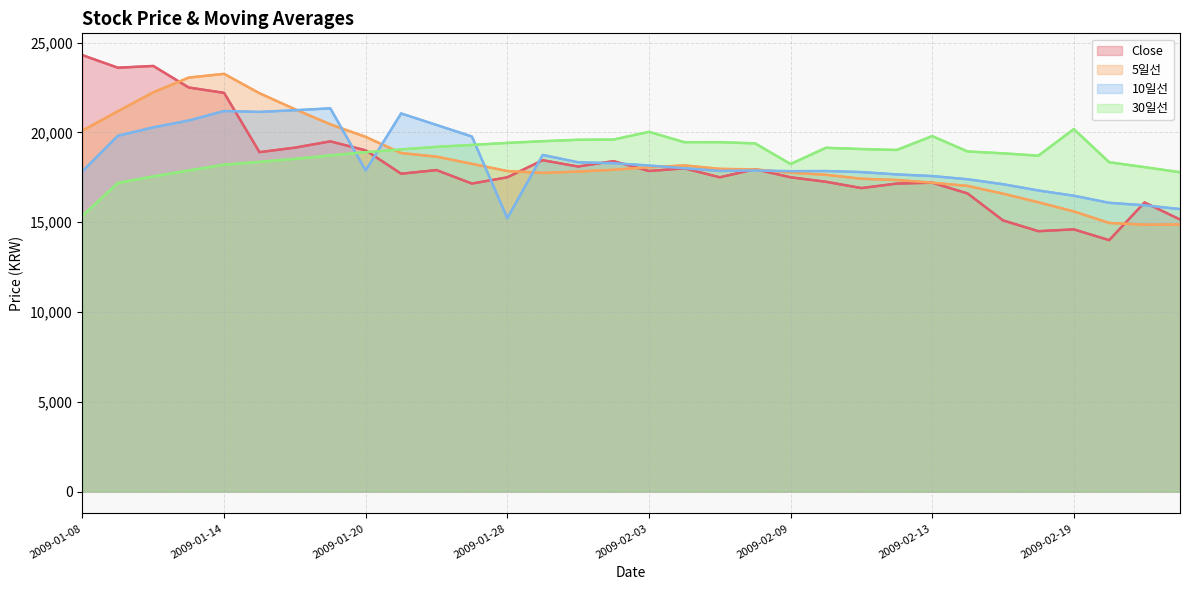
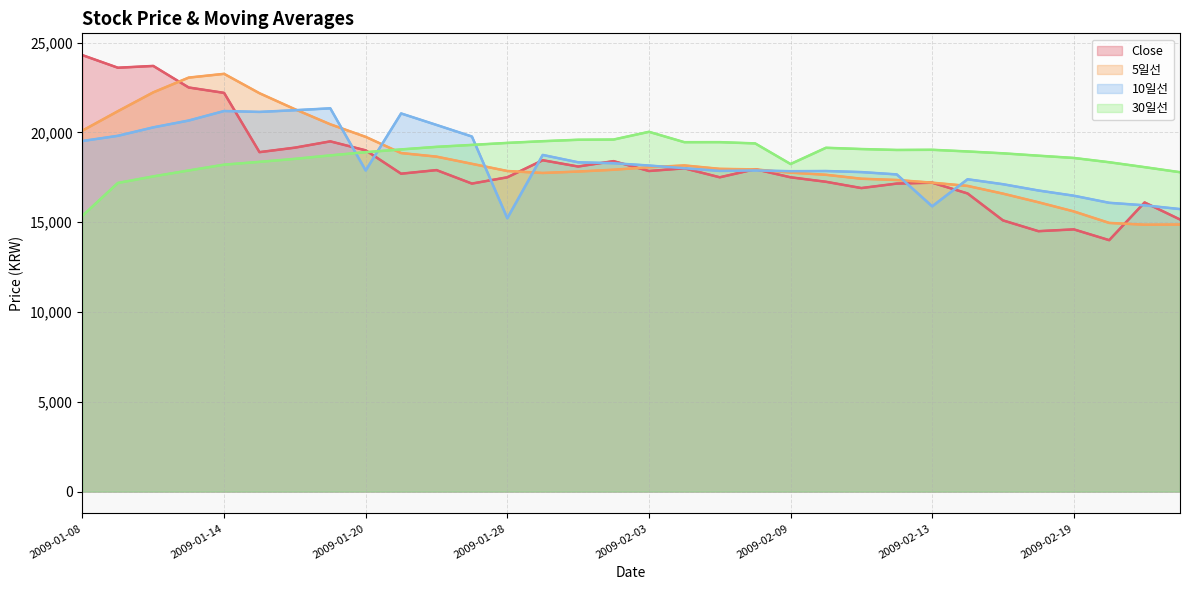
  {
    "10일선": {
-     "2009-01-08": "17,800",
+     "2009-01-08": "19,500",
      "2009-01-14": "21,200",
      "2009-01-20": "17,900",
      "2009-01-28": "15,200",
-     "2009-02-13": "17,600",
+     "2009-02-13": "15,900",
      "2009-02-19": "16,500"
    },
    "30일선": {
      "2009-01-08": "15,400",
      "2009-01-14": "18,200",
      "2009-01-28": "19,400",
      "2009-02-03": "20,000",
      "2009-02-09": "18,200",
-     "2009-02-13": "19,800",
-     "2009-02-19": "20,200"
+     "2009-02-13": "19,000",
+     "2009-02-19": "18,600"
    }
  }
